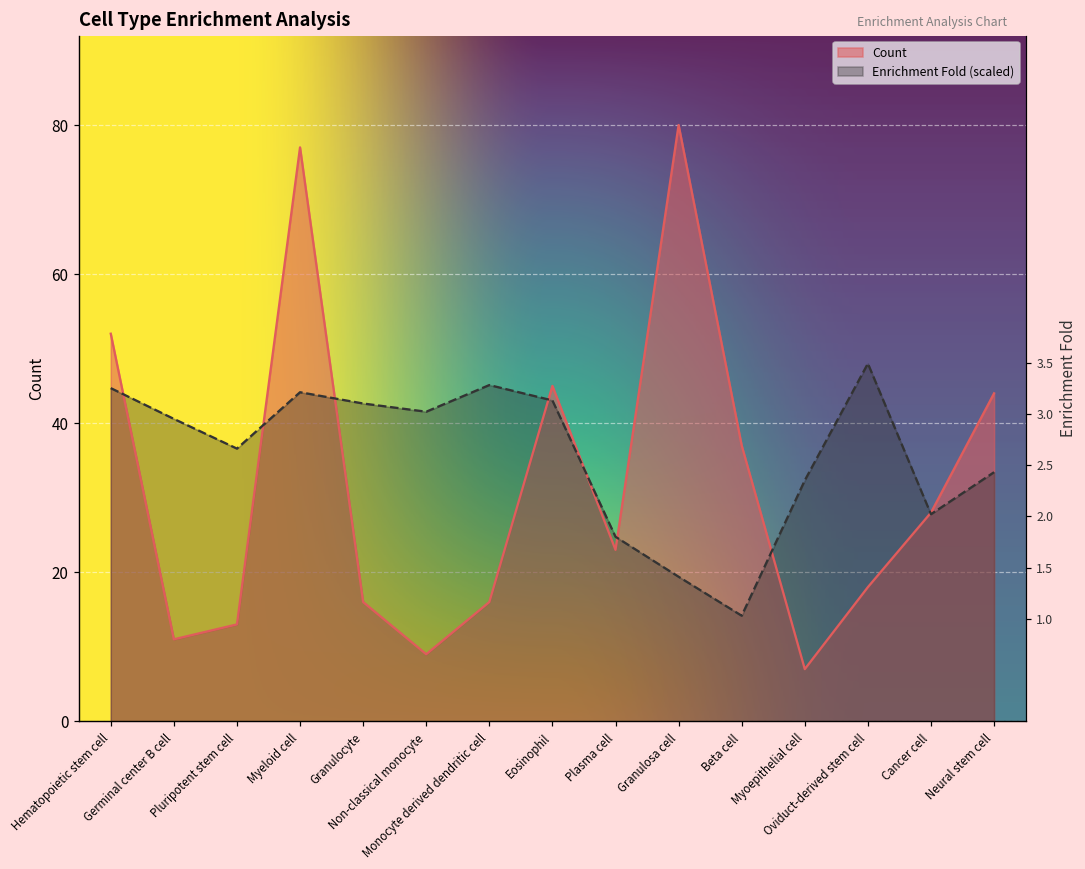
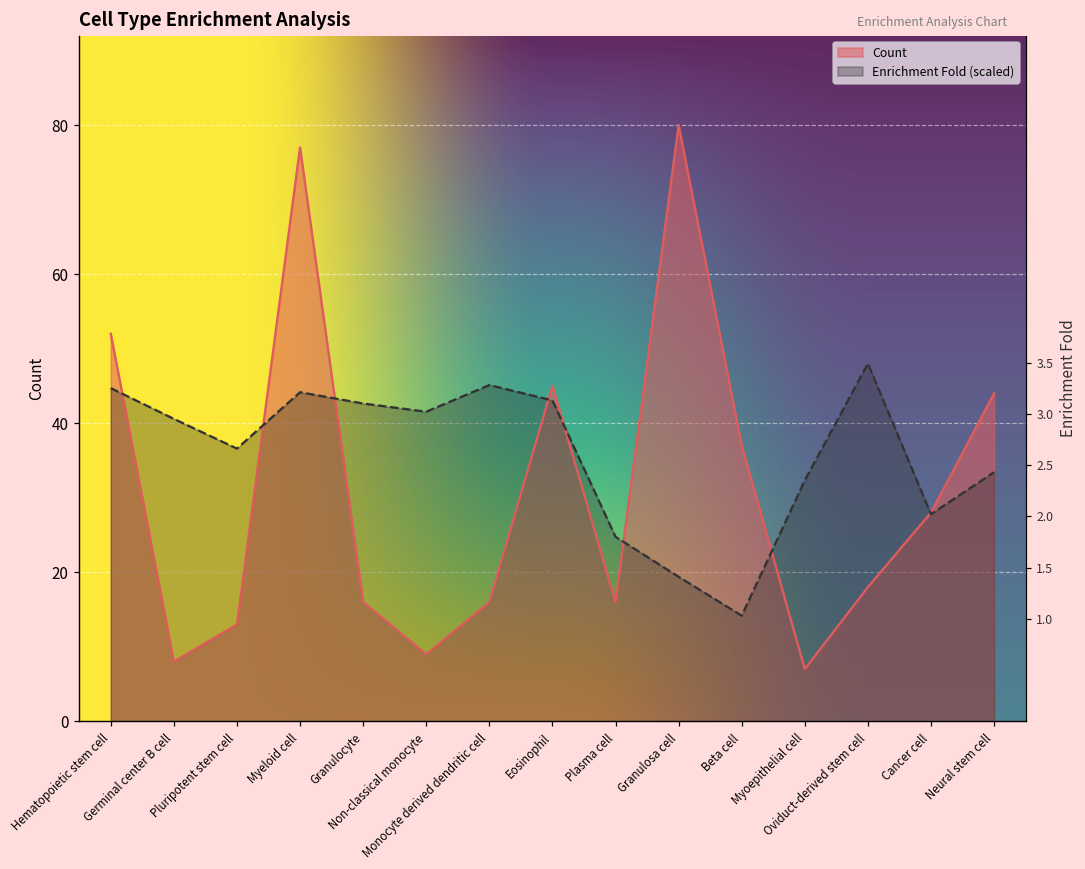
  {
    "Count": {
      "Hematopoietic stem cell": 52,
-     "Germinal center B cell": 11,
+     "Germinal center B cell": 8,
      "Pluripotent stem cell": 13,
      "Myeloid cell": 77,
      "Granulocyte": 16,
      "Non-classical monocyte": 9,
      "Monocyte derived dendritic cell": 16,
      "Eosinophil": 45,
-     "Plasma cell": 23,
+     "Plasma cell": 16,
      "Granulosa cell": 80,
      "Beta cell": 37,
      "Myoepithelial cell": 7,
      "Oviduct-derived stem cell": 18,
      "Neural stem cell": 44
    },
    "Enrichment Fold (scaled)": {
      "Hematopoietic stem cell": 45,
      "Germinal center B cell": 41,
      "Pluripotent stem cell": 37,
      "Myeloid cell": 44,
      "Granulocyte": 43,
      "Non-classical monocyte": 42,
      "Monocyte derived dendritic cell": 45,
      "Eosinophil": 43,
      "Plasma cell": 25,
      "Granulosa cell": 19,
      "Beta cell": 14,
      "Myoepithelial cell": 32,
      "Oviduct-derived stem cell": 48,
      "Neural stem cell": 33
    }
  }
